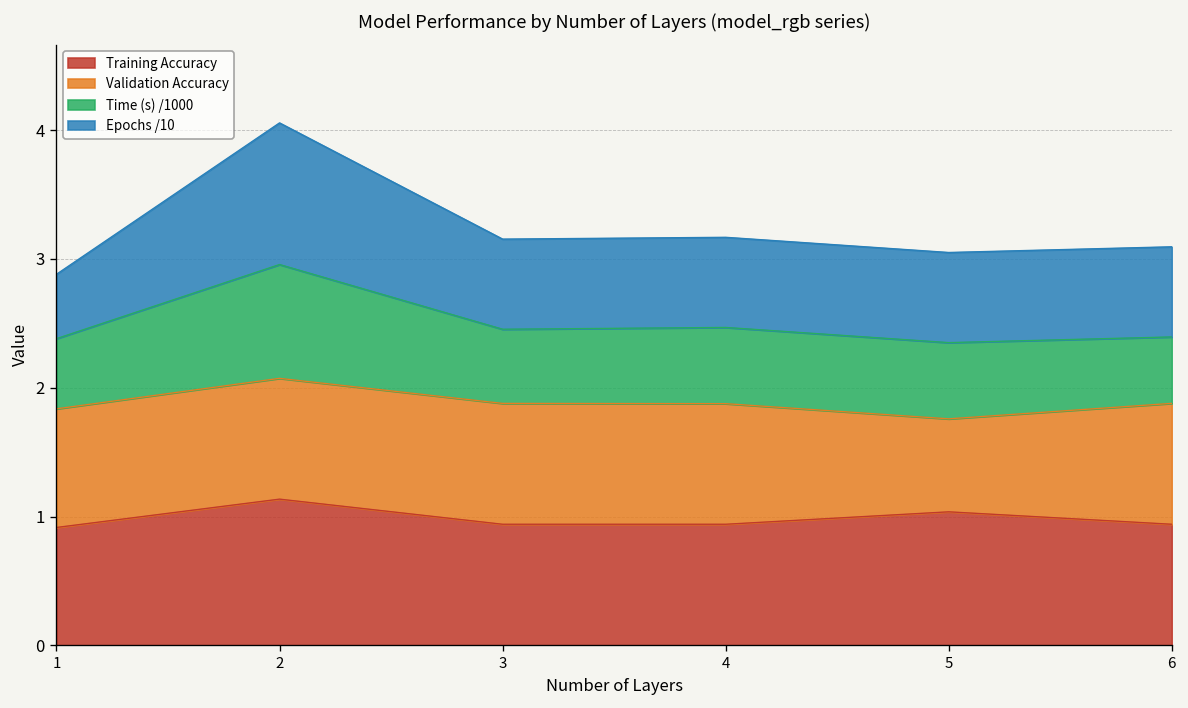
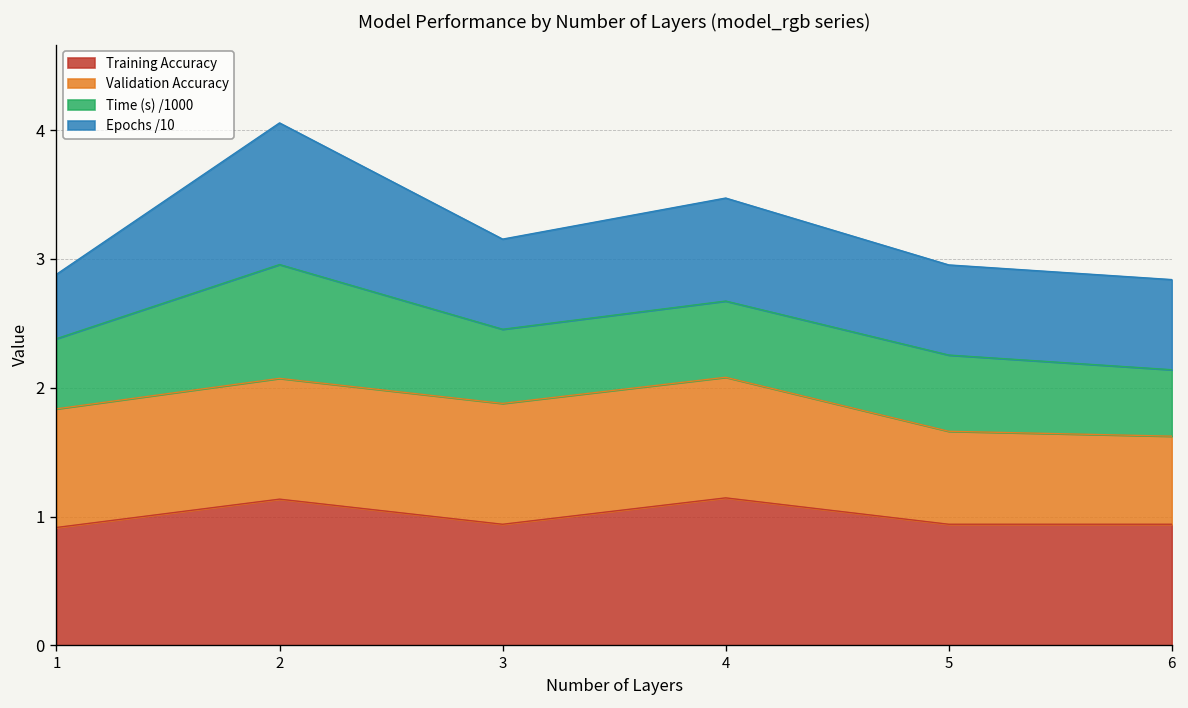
  {
    "Training Accuracy": {
      "1": 0.91,
      "2": 1.13,
      "3": 0.94,
-     "4": 0.94,
-     "5": 1.04,
+     "4": 1.14,
+     "5": 0.94,
      "6": 0.94
    },
    "Validation Accuracy": {
      "1": 0.92,
      "2": 0.94,
      "3": 0.94,
      "4": 0.94,
      "5": 0.72,
-     "6": 0.94
+     "6": 0.68
    },
    "Time (s) /1000": {
      "1": 0.54,
      "2": 0.88,
      "3": 0.58,
      "4": 0.59,
      "5": 0.59,
      "6": 0.52
    },
    "Epochs /10": {
      "1": 0.5,
      "2": 1.1,
      "3": 0.7,
-     "4": 0.7,
+     "4": 0.8,
      "5": 0.7,
      "6": 0.7
    }
  }
